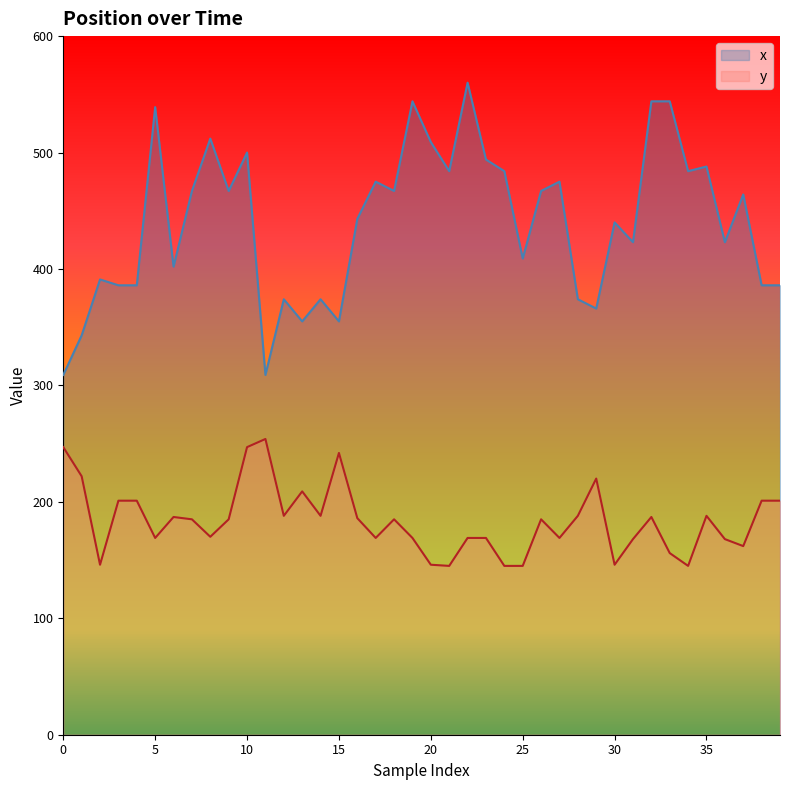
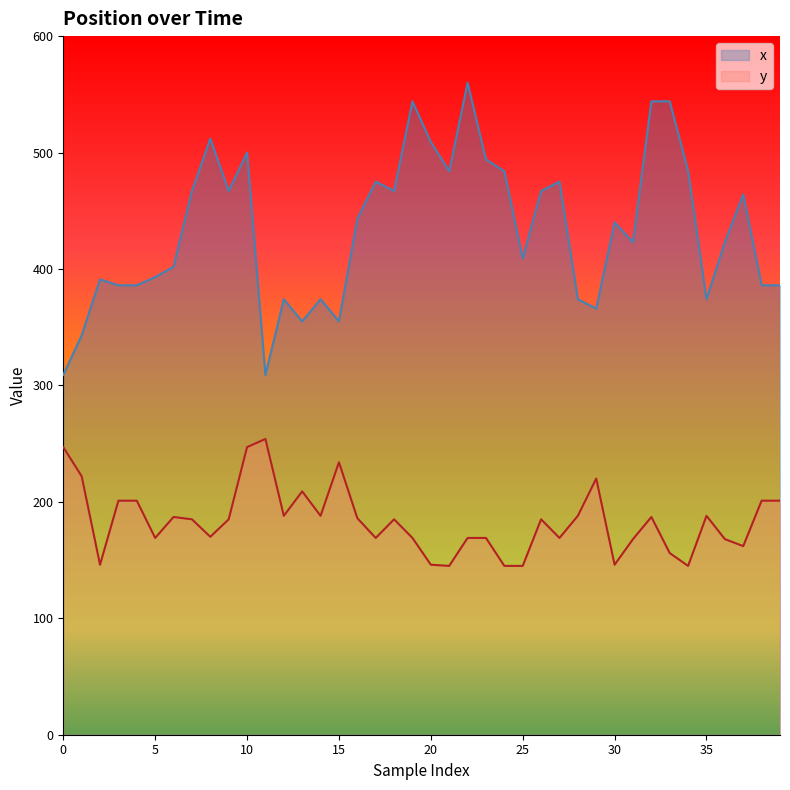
  {
    "x": {
      "0": 309,
-     "5": 539,
+     "5": 393,
      "10": 500,
      "15": 355,
      "20": 509,
      "25": 409,
      "30": 440,
-     "35": 488
+     "35": 374
    },
    "y": {
      "0": 247,
      "5": 169,
      "10": 247,
-     "15": 242,
+     "15": 234,
      "20": 146,
      "25": 145,
      "30": 146,
      "35": 188
    }
  }
